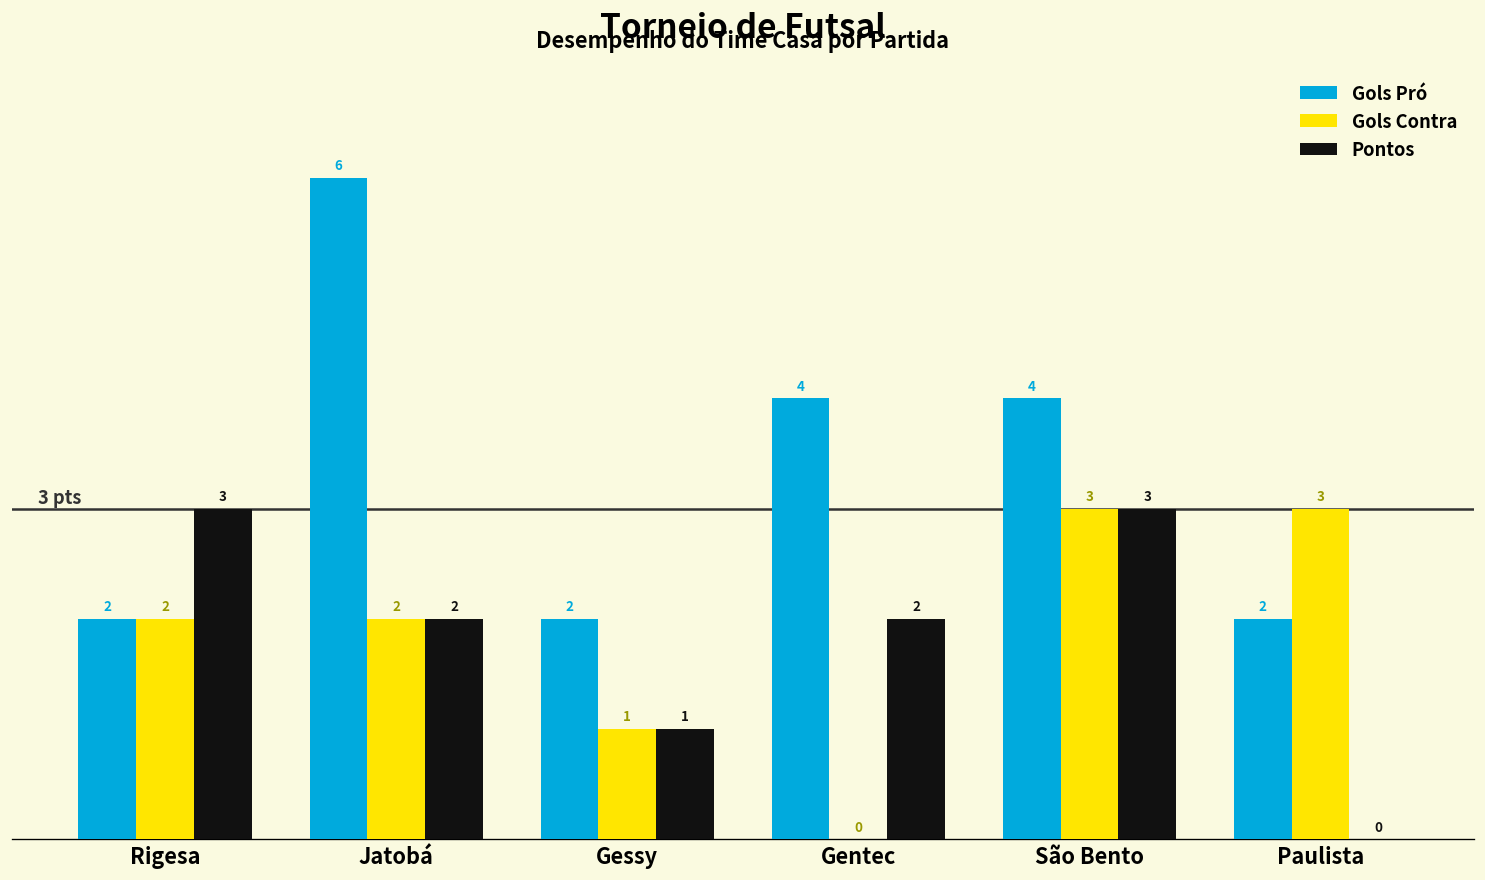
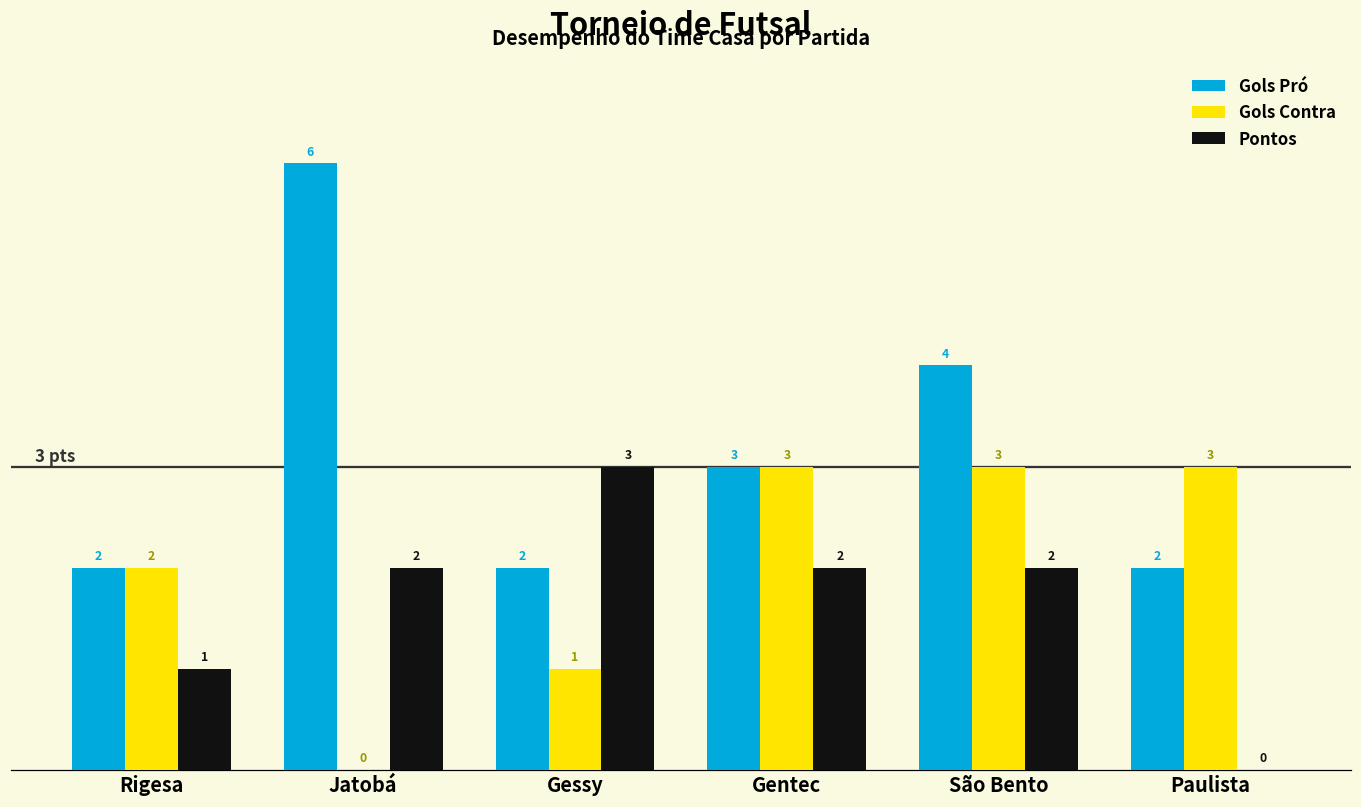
  {
    "Gols Pró": {
      "Rigesa": 2,
      "Jatobá": 6,
      "Gessy": 2,
-     "Gentec": 4,
+     "Gentec": 3,
      "São Bento": 4,
      "Paulista": 2
    },
    "Gols Contra": {
      "Rigesa": 2,
-     "Jatobá": 2,
+     "Jatobá": 0,
      "Gessy": 1,
-     "Gentec": 0,
+     "Gentec": 3,
      "São Bento": 3,
      "Paulista": 3
    },
    "Pontos": {
-     "Rigesa": 3,
+     "Rigesa": 1,
      "Jatobá": 2,
-     "Gessy": 1,
+     "Gessy": 3,
      "Gentec": 2,
-     "São Bento": 3,
+     "São Bento": 2,
      "Paulista": 0
    }
  }
